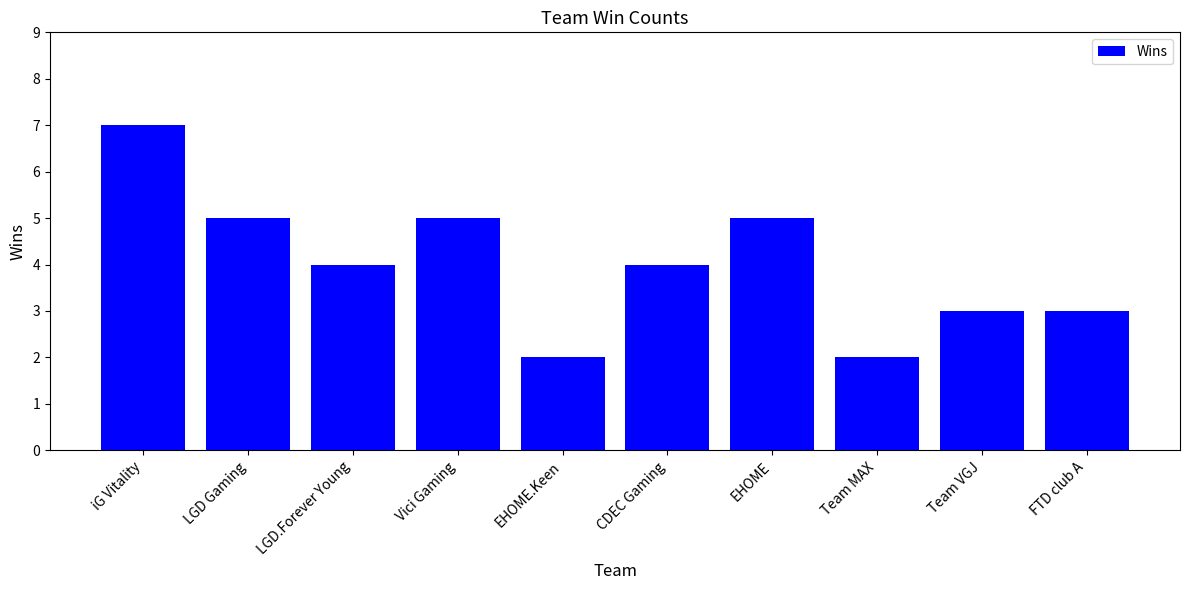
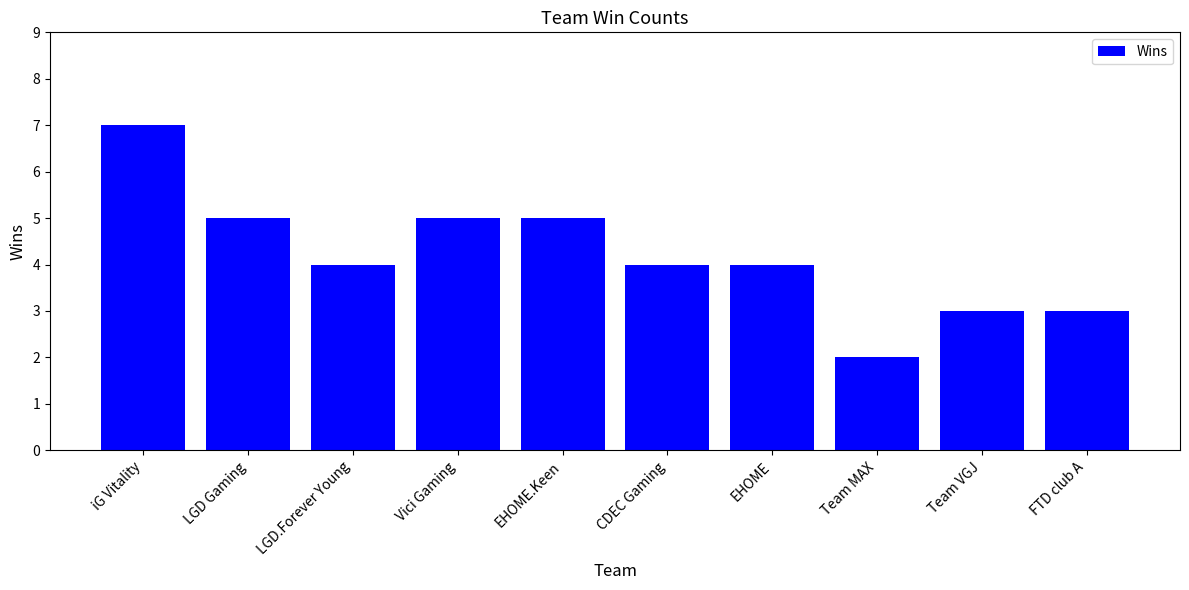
  {
    "iG Vitality": 7,
    "LGD Gaming": 5,
    "LGD.Forever Young": 4,
    "Vici Gaming": 5,
-   "EHOME.Keen": 2,
+   "EHOME.Keen": 5,
    "CDEC Gaming": 4,
-   "EHOME": 5,
+   "EHOME": 4,
    "Team MAX": 2,
    "Team VGJ": 3,
    "FTD club A": 3
  }
